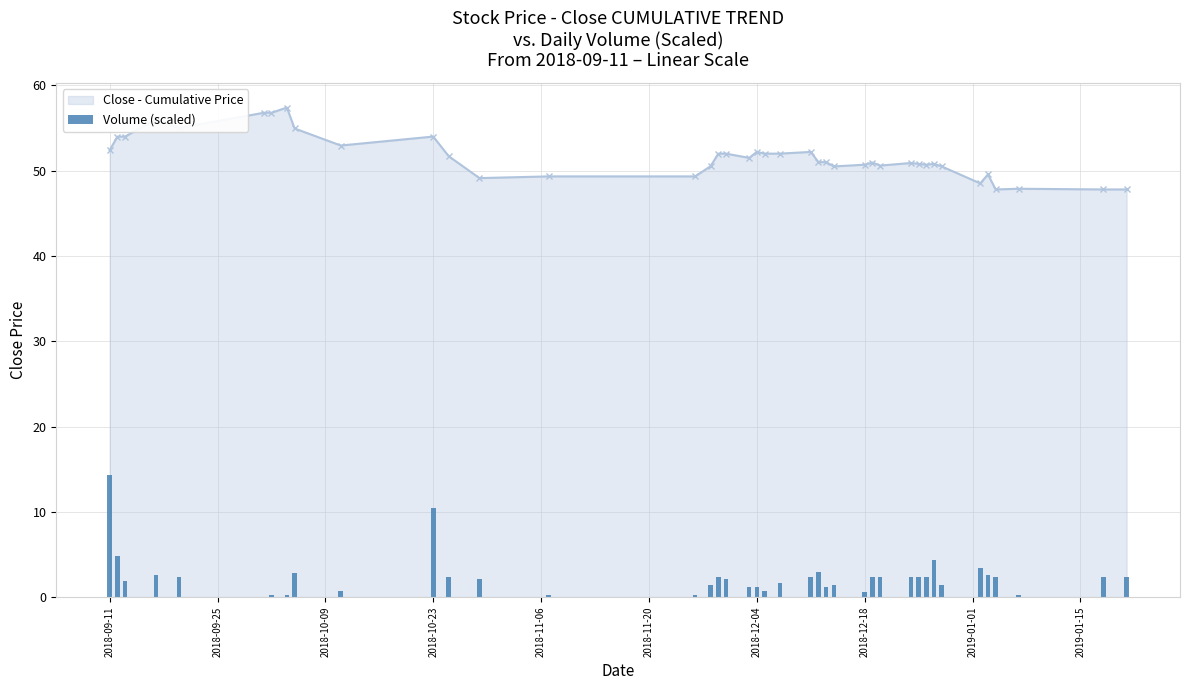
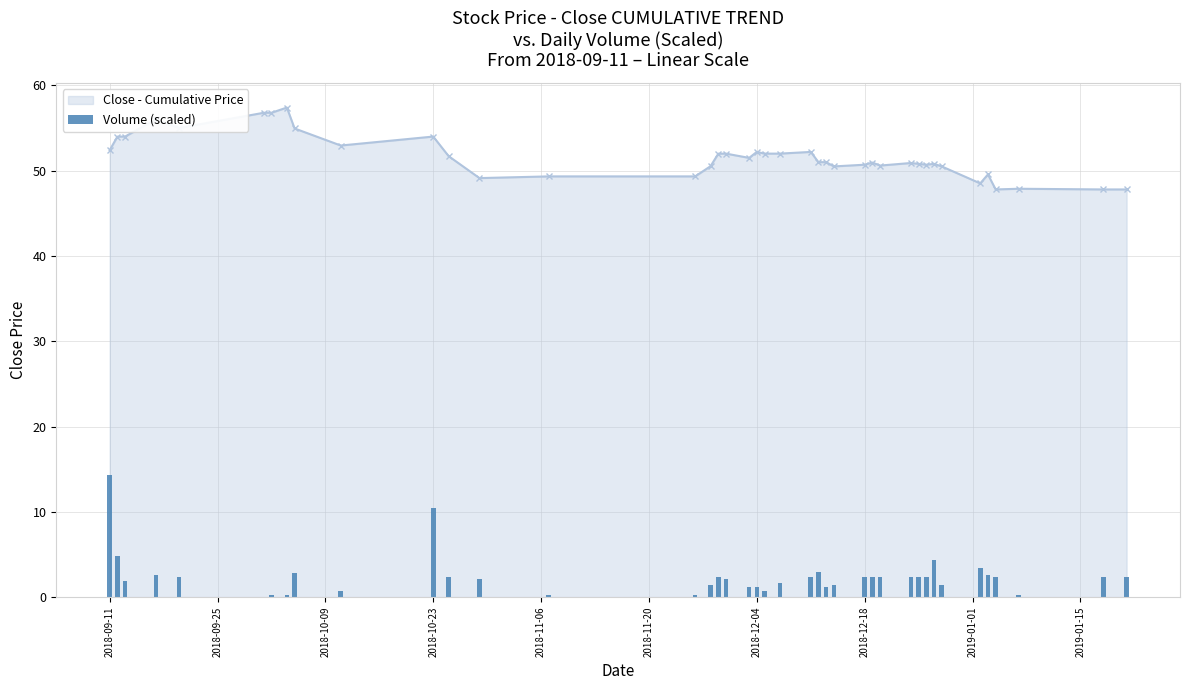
  {
    "Close - Cumulative Price": {
      "2018-09-11": 52,
      "2018-10-23": 54,
      "2018-12-04": 52,
      "2018-12-18": 51
    },
    "Volume (scaled)": {
      "2018-09-11": 14,
      "2018-10-23": 10,
      "2018-12-04": 1,
-     "2018-12-18": 1
+     "2018-12-18": 2
    }
  }
